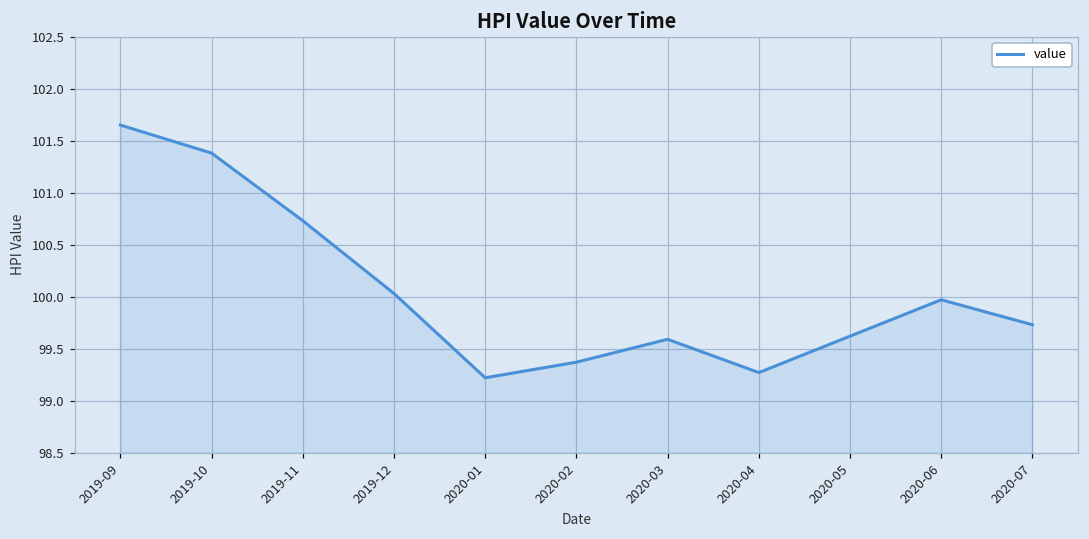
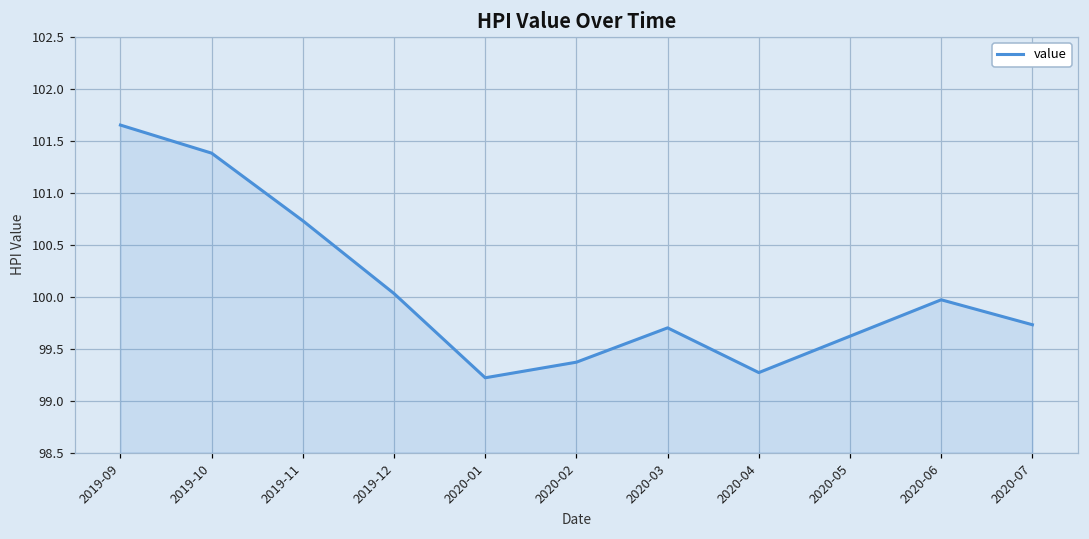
  {
    "2019-09": 101.7,
    "2019-10": 101.4,
    "2019-11": 100.7,
    "2019-12": 100.0,
    "2020-01": 99.2,
    "2020-02": 99.4,
-   "2020-03": 99.6,
+   "2020-03": 99.7,
    "2020-04": 99.3,
    "2020-05": 99.6,
    "2020-06": 100.0,
    "2020-07": 99.7
  }
